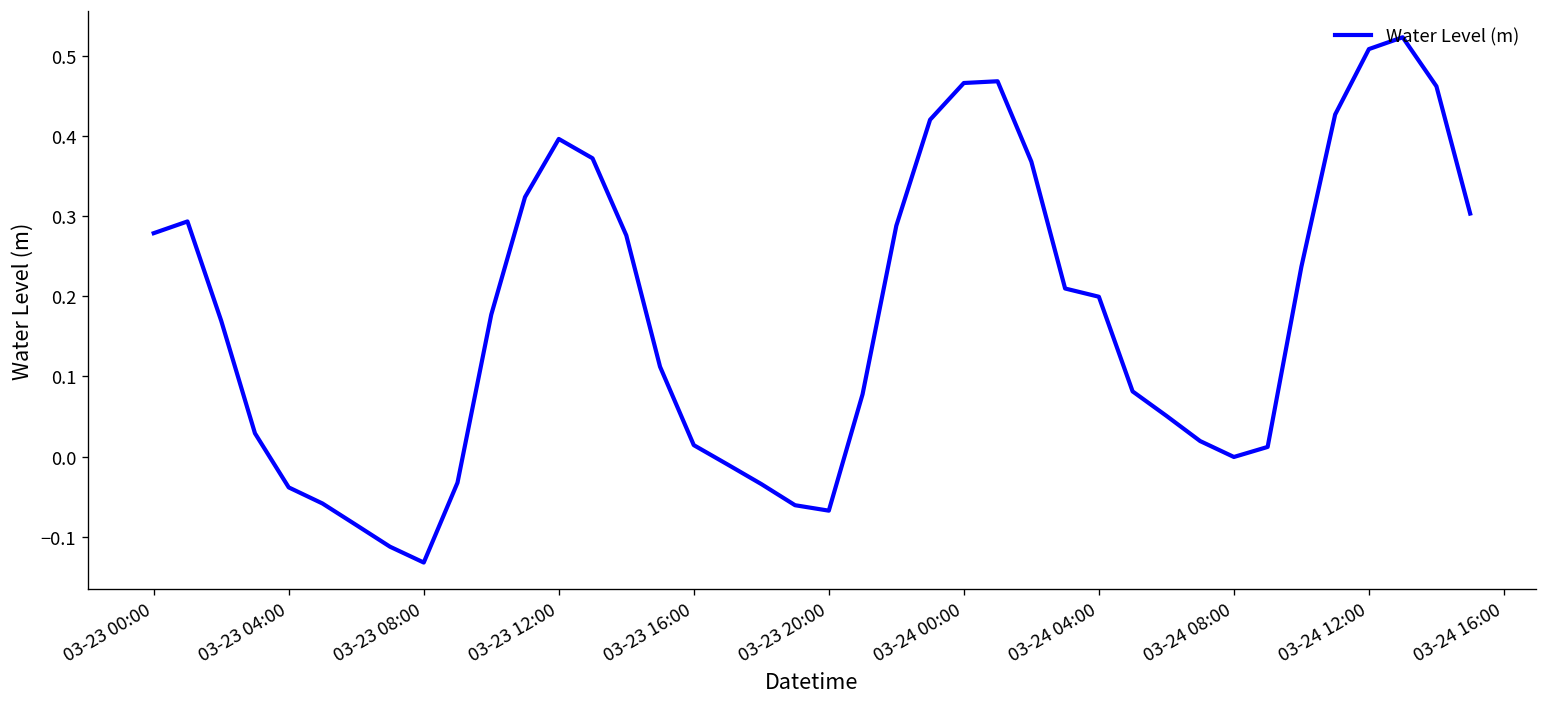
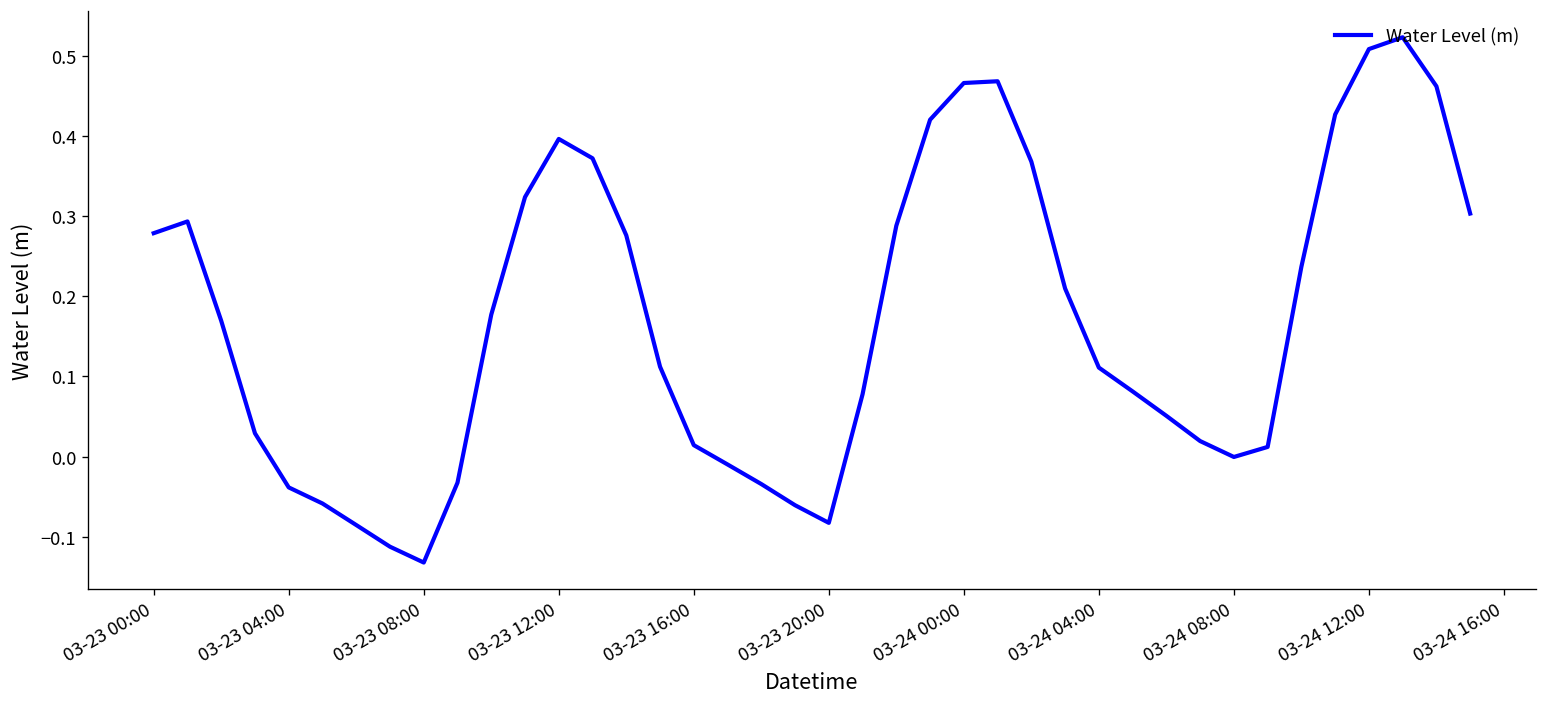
  {
    "03-23 00:00": 0.28,
    "03-23 04:00": -0.04,
    "03-23 08:00": -0.13,
    "03-23 12:00": 0.40,
    "03-23 16:00": 0.01,
-   "03-23 20:00": -0.07,
+   "03-23 20:00": -0.08,
    "03-24 00:00": 0.47,
-   "03-24 04:00": 0.20,
+   "03-24 04:00": 0.11,
    "03-24 08:00": 0.00,
    "03-24 12:00": 0.51
  }
